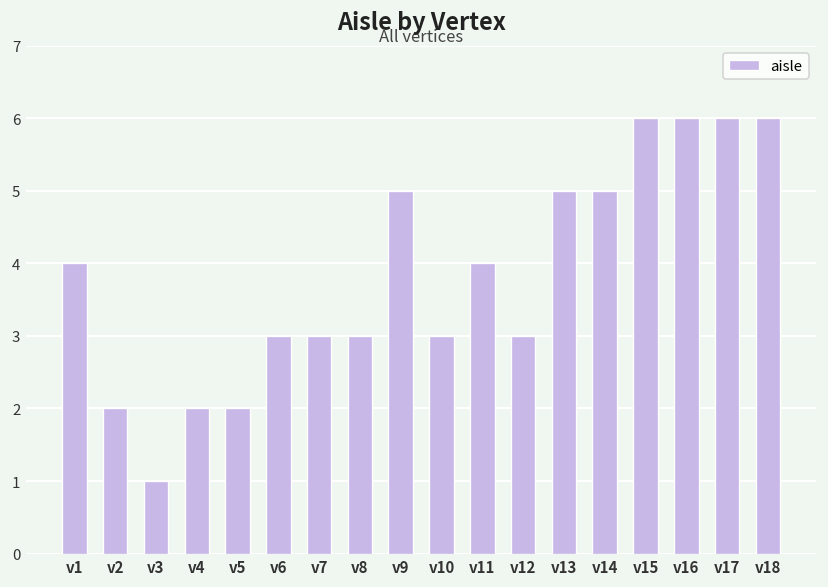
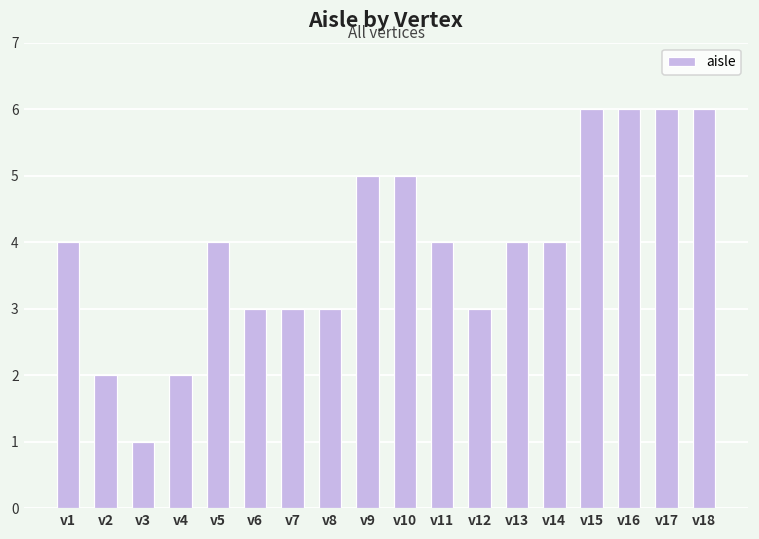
  {
    "v1": 4,
    "v2": 2,
    "v3": 1,
    "v4": 2,
-   "v5": 2,
+   "v5": 4,
    "v6": 3,
    "v7": 3,
    "v8": 3,
    "v9": 5,
-   "v10": 3,
+   "v10": 5,
    "v11": 4,
    "v12": 3,
-   "v13": 5,
-   "v14": 5,
+   "v13": 4,
+   "v14": 4,
    "v15": 6,
    "v16": 6,
    "v17": 6,
    "v18": 6
  }
